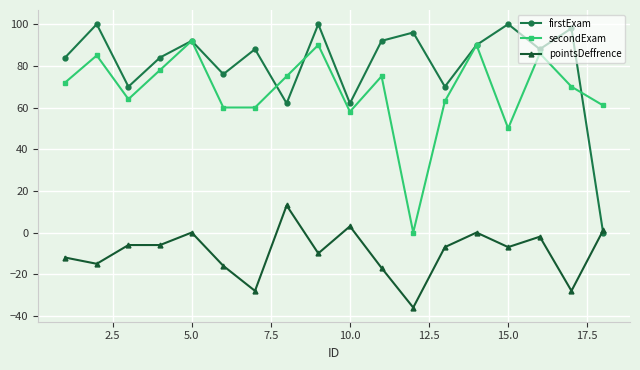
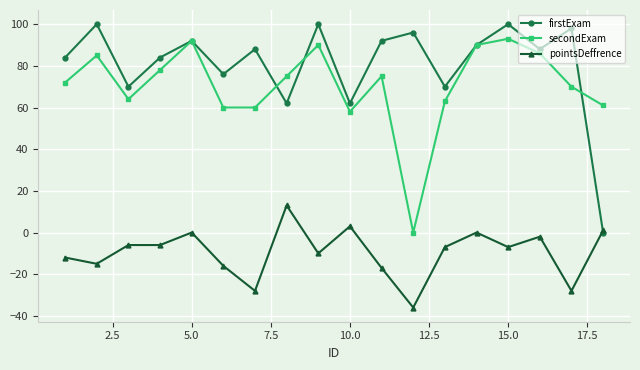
  {
    "secondExam": {
      "10.0": 58,
-     "15.0": 50
+     "15.0": 93
    }
  }
